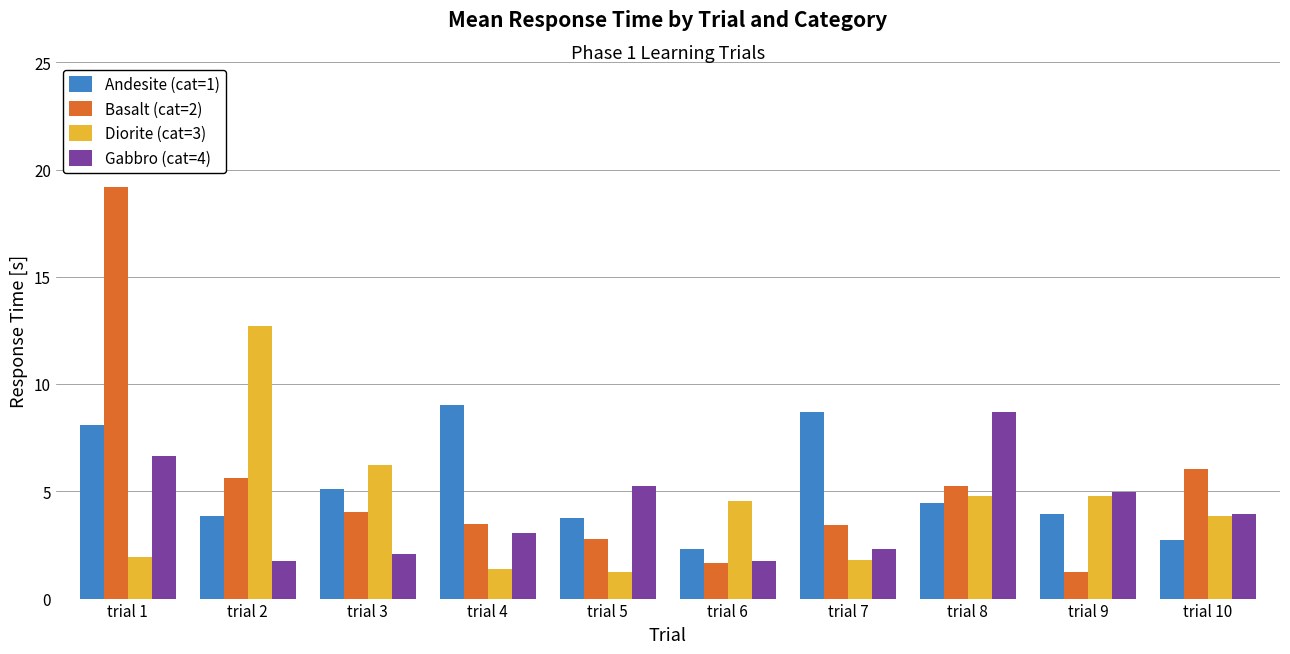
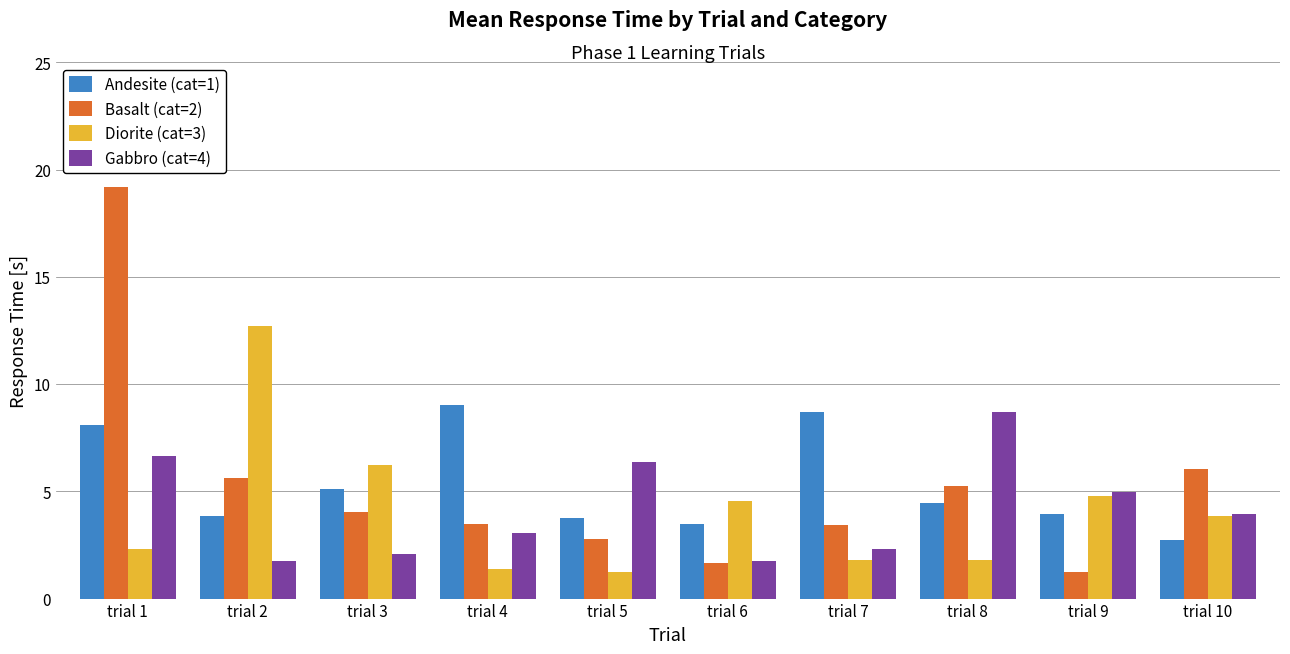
  {
    "Andesite (cat=1)": {
      "trial 1": 8.1,
      "trial 2": 3.9,
      "trial 3": 5.1,
      "trial 4": 9.0,
      "trial 5": 3.8,
-     "trial 6": 2.3,
+     "trial 6": 3.5,
      "trial 7": 8.7,
      "trial 8": 4.5,
      "trial 9": 3.9,
      "trial 10": 2.7
    },
    "Basalt (cat=2)": {
      "trial 1": 19.2,
      "trial 2": 5.6,
      "trial 3": 4.0,
      "trial 4": 3.5,
      "trial 5": 2.8,
      "trial 6": 1.6,
      "trial 7": 3.4,
      "trial 8": 5.3,
      "trial 9": 1.3,
      "trial 10": 6.1
    },
    "Diorite (cat=3)": {
-     "trial 1": 1.9,
+     "trial 1": 2.3,
      "trial 2": 12.7,
      "trial 3": 6.2,
      "trial 4": 1.4,
      "trial 5": 1.3,
      "trial 6": 4.5,
      "trial 7": 1.8,
-     "trial 8": 4.8,
+     "trial 8": 1.8,
      "trial 9": 4.8,
      "trial 10": 3.8
    },
    "Gabbro (cat=4)": {
      "trial 1": 6.7,
      "trial 2": 1.7,
      "trial 3": 2.1,
      "trial 4": 3.1,
-     "trial 5": 5.3,
+     "trial 5": 6.4,
      "trial 6": 1.7,
      "trial 7": 2.3,
      "trial 8": 8.7,
      "trial 9": 5.0,
      "trial 10": 3.9
    }
  }
